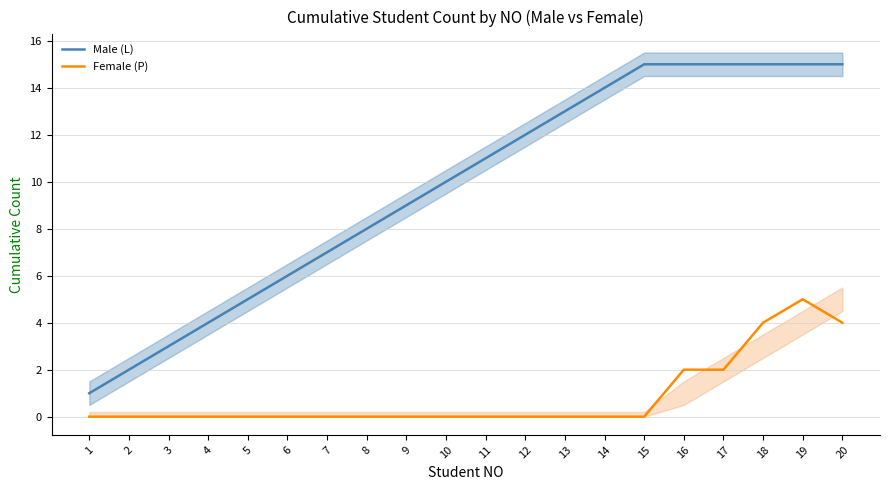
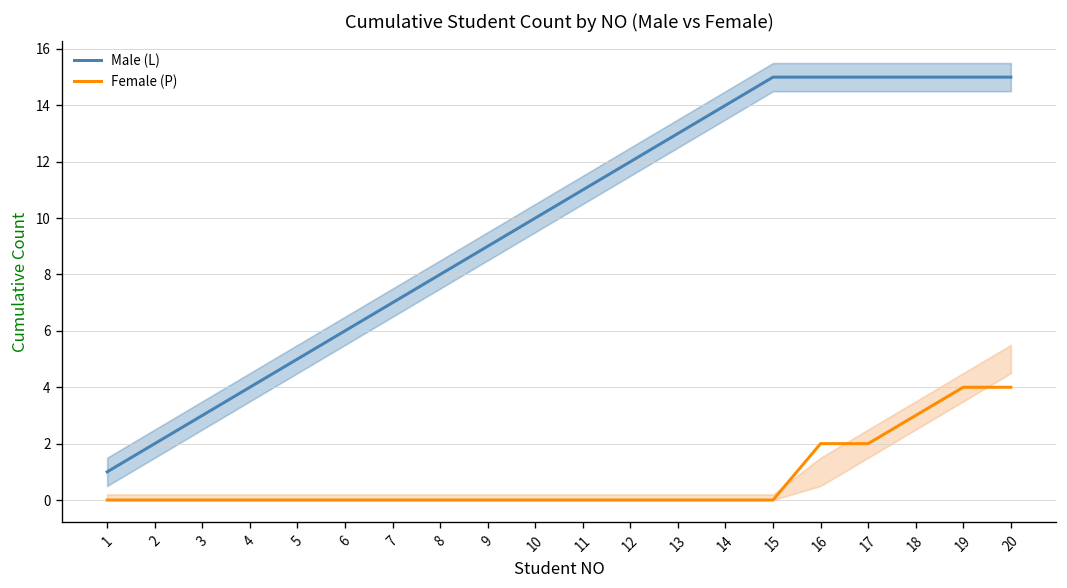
  {
    "Female (P)": {
      "1": 0,
      "2": 0,
      "3": 0,
      "4": 0,
      "5": 0,
      "6": 0,
      "7": 0,
      "8": 0,
      "9": 0,
      "10": 0,
      "11": 0,
      "12": 0,
      "13": 0,
      "14": 0,
      "15": 0,
      "16": 2,
      "17": 2,
-     "18": 4,
-     "19": 5,
+     "18": 3,
+     "19": 4,
      "20": 4
    }
  }
